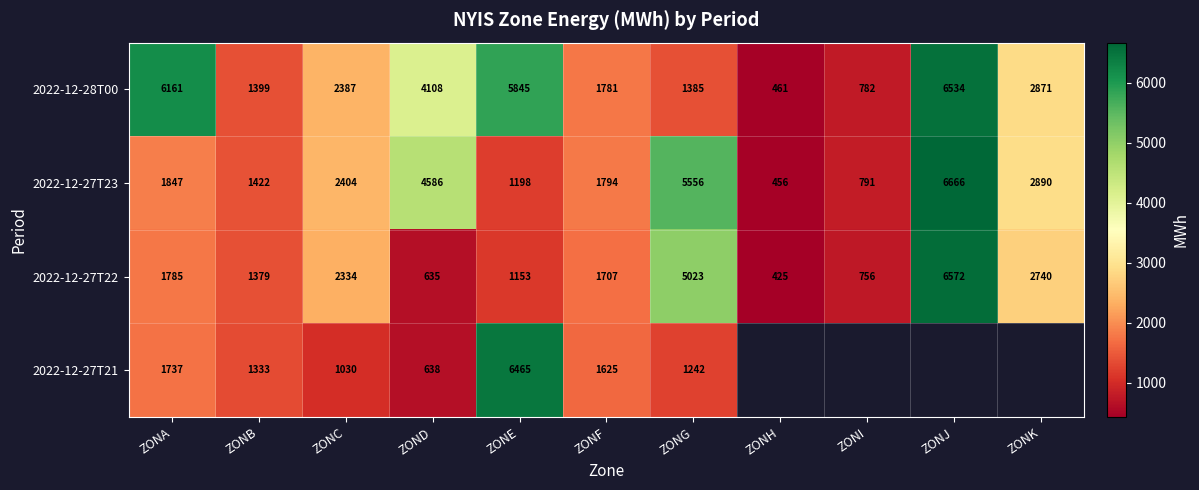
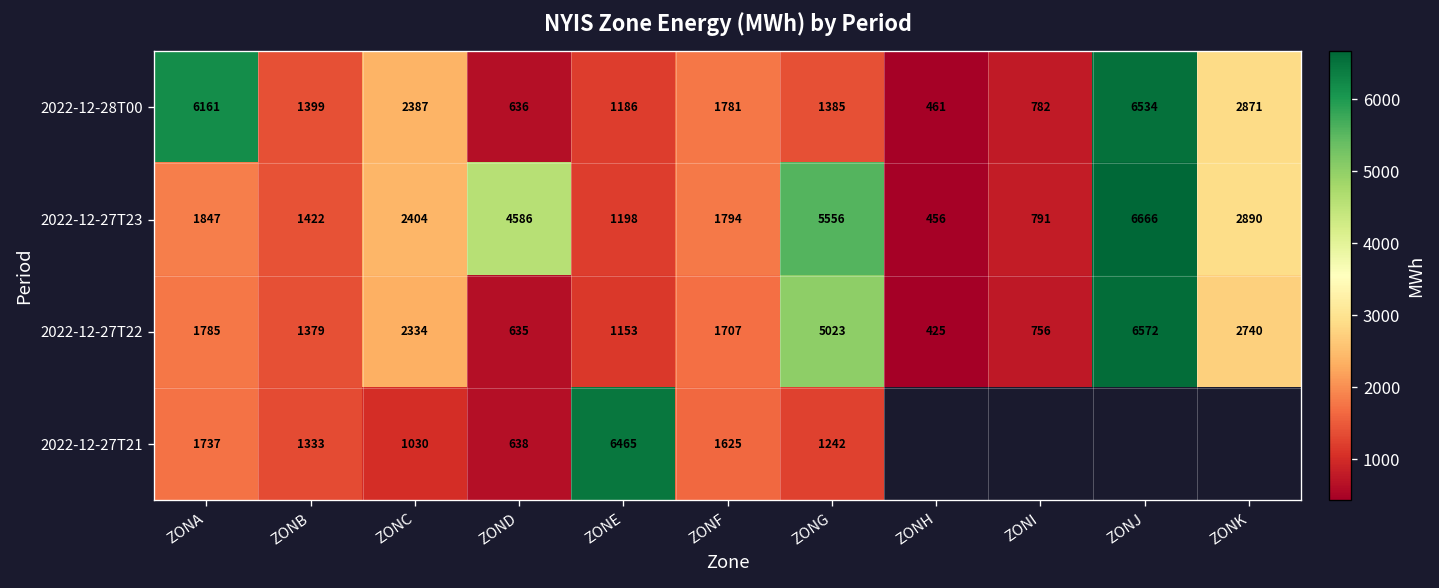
  {
    "2022-12-28T00": {
      "ZONA": 6161,
      "ZONB": 1399,
      "ZONC": 2387,
-     "ZOND": 4108,
-     "ZONE": 5845,
+     "ZOND": 636,
+     "ZONE": 1186,
      "ZONF": 1781,
      "ZONG": 1385,
      "ZONH": 461,
      "ZONI": 782,
      "ZONJ": 6534,
      "ZONK": 2871
    },
    "2022-12-27T23": {
      "ZONA": 1847,
      "ZONB": 1422,
      "ZONC": 2404,
      "ZOND": 4586,
      "ZONE": 1198,
      "ZONF": 1794,
      "ZONG": 5556,
      "ZONH": 456,
      "ZONI": 791,
      "ZONJ": 6666,
      "ZONK": 2890
    },
    "2022-12-27T22": {
      "ZONA": 1785,
      "ZONB": 1379,
      "ZONC": 2334,
      "ZOND": 635,
      "ZONE": 1153,
      "ZONF": 1707,
      "ZONG": 5023,
      "ZONH": 425,
      "ZONI": 756,
      "ZONJ": 6572,
      "ZONK": 2740
    },
    "2022-12-27T21": {
      "ZONA": 1737,
      "ZONB": 1333,
      "ZONC": 1030,
      "ZOND": 638,
      "ZONE": 6465,
      "ZONF": 1625,
      "ZONG": 1242
    }
  }
